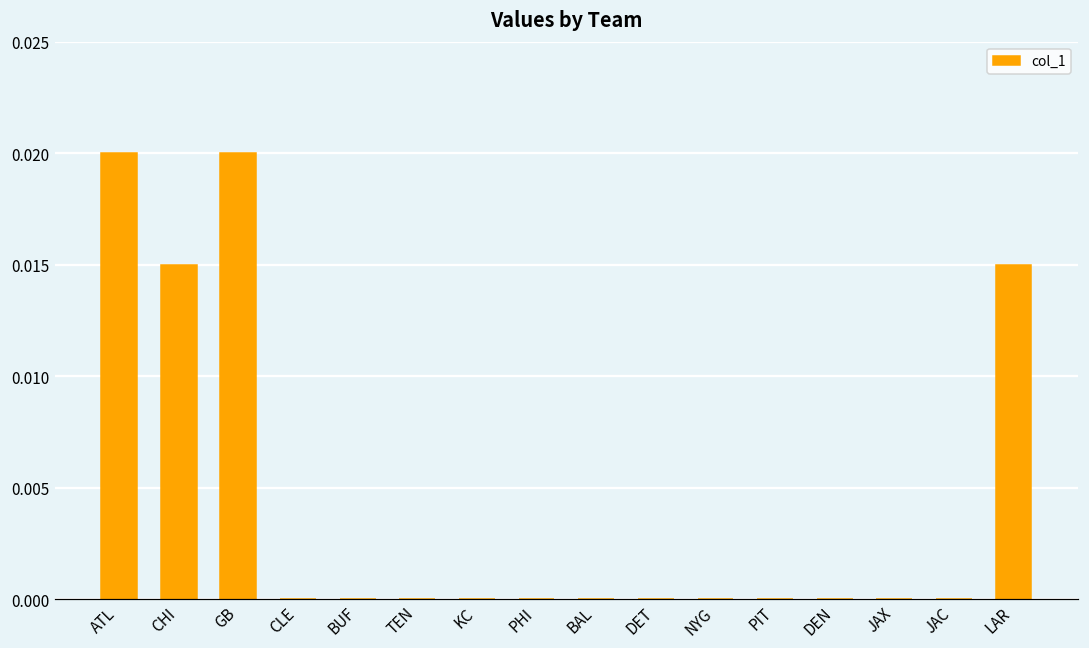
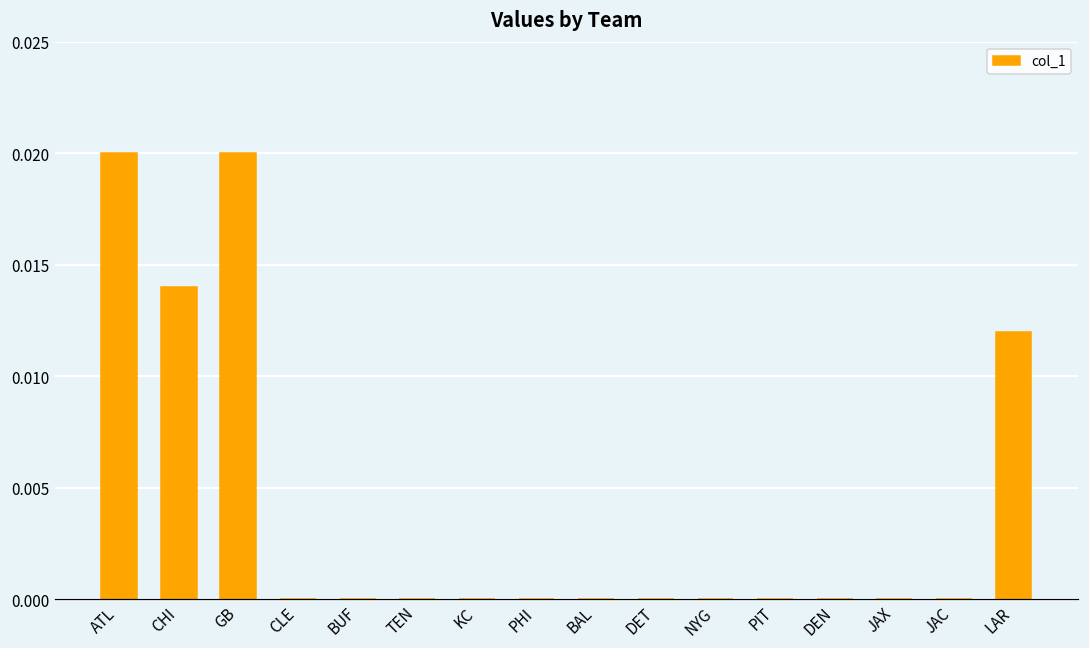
  {
    "ATL": 0.020,
-   "CHI": 0.015,
+   "CHI": 0.014,
    "GB": 0.020,
    "CLE": 0.000,
    "BUF": 0.000,
    "TEN": 0.000,
    "KC": 0.000,
    "PHI": 0.000,
    "BAL": 0.000,
    "DET": 0.000,
    "NYG": 0.000,
    "PIT": 0.000,
    "DEN": 0.000,
    "JAX": 0.000,
    "JAC": 0.000,
-   "LAR": 0.015
+   "LAR": 0.012
  }
